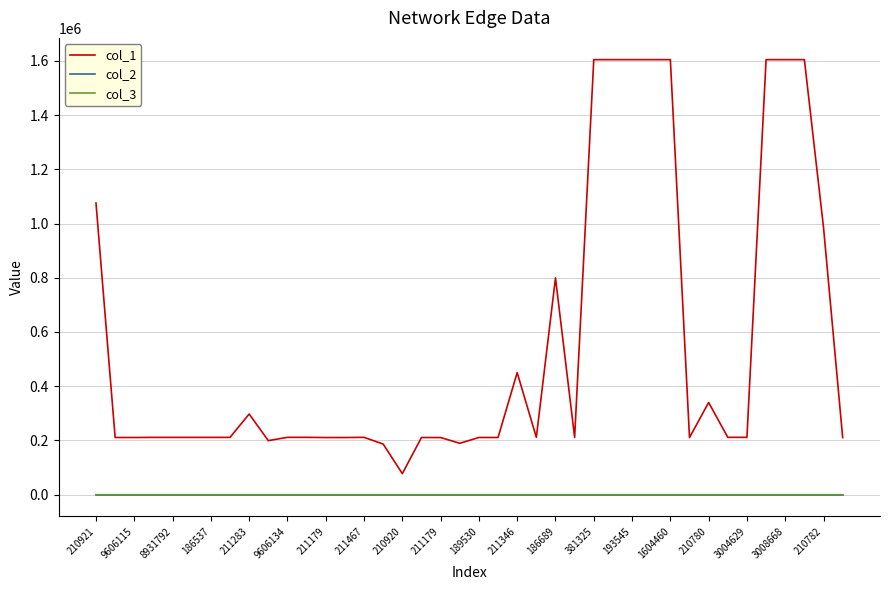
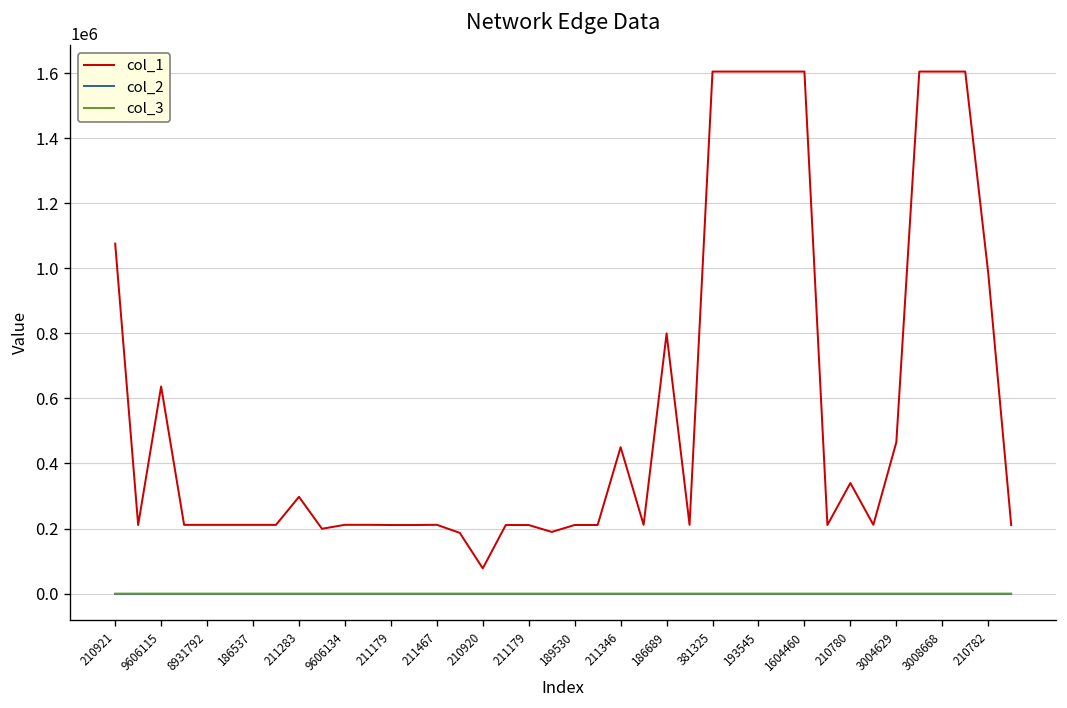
  {
    "col_1": {
      "210921": 1080000,
-     "9606115": 210000,
+     "9606115": 640000,
      "8931792": 210000,
      "186537": 210000,
      "211283": 300000,
      "9606134": 210000,
      "211467": 210000,
      "210920": 80000,
      "189530": 210000,
      "211346": 450000,
      "186689": 800000,
      "381325": 1600000,
      "193545": 1600000,
      "1604460": 1600000,
      "210780": 340000,
-     "3004629": 210000,
+     "3004629": 470000,
      "3008668": 1600000,
      "210782": 990000
    },
    "col_3": {
      "210921": 0,
      "9606115": 0,
      "8931792": 0,
      "186537": 0,
      "211283": 0,
      "9606134": 0,
      "211467": 0,
      "210920": 0,
      "189530": 0,
      "211346": 0,
      "186689": 0,
      "381325": 0,
      "193545": 0,
      "1604460": 0,
      "210780": 0,
      "3004629": 0,
      "3008668": 0,
      "210782": 0
    }
  }
